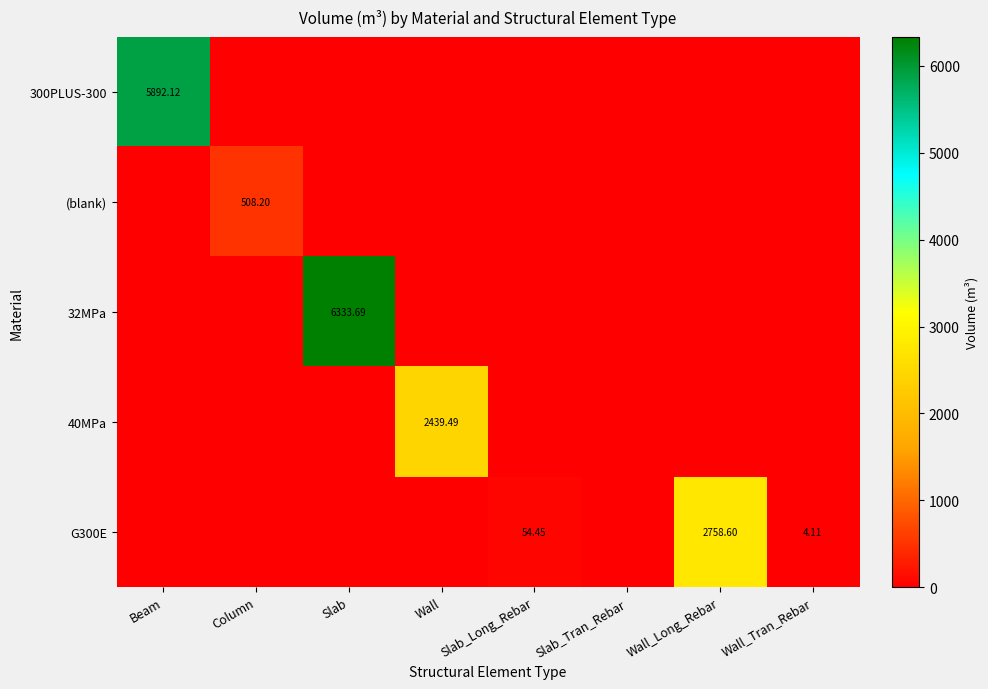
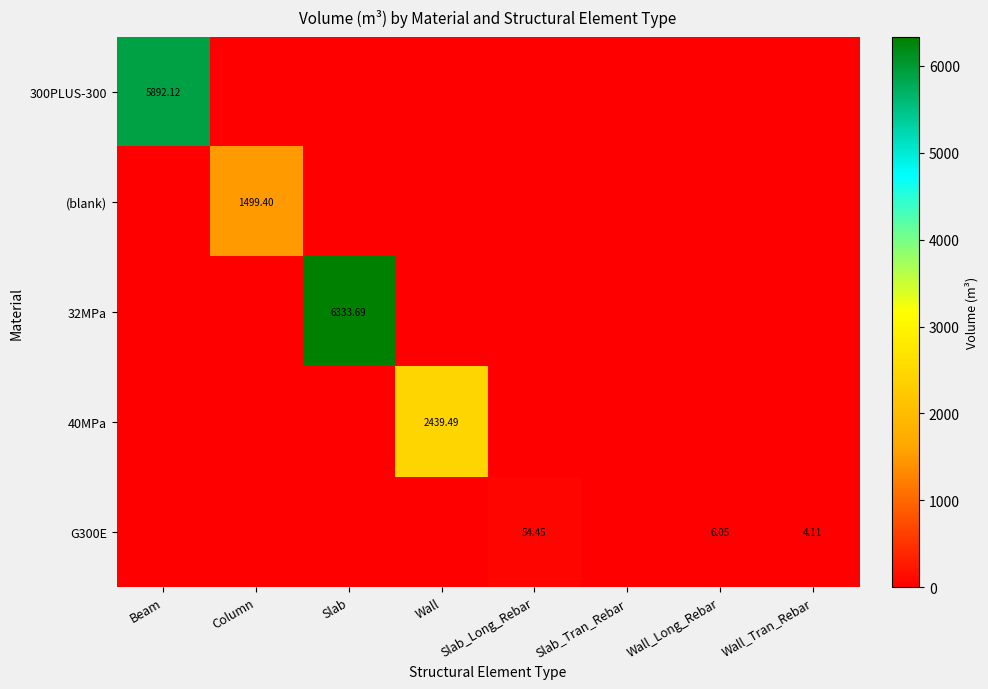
  {
    "300PLUS-300": {
      "Beam": 5892.12
    },
    "(blank)": {
-     "Column": 508.20
+     "Column": 1499.40
    },
    "32MPa": {
      "Slab": 6333.69
    },
    "40MPa": {
      "Wall": 2439.49
    },
    "G300E": {
      "Slab_Long_Rebar": 54.45,
-     "Wall_Long_Rebar": 2758.60,
+     "Wall_Long_Rebar": 6.05,
      "Wall_Tran_Rebar": 4.11
    }
  }
